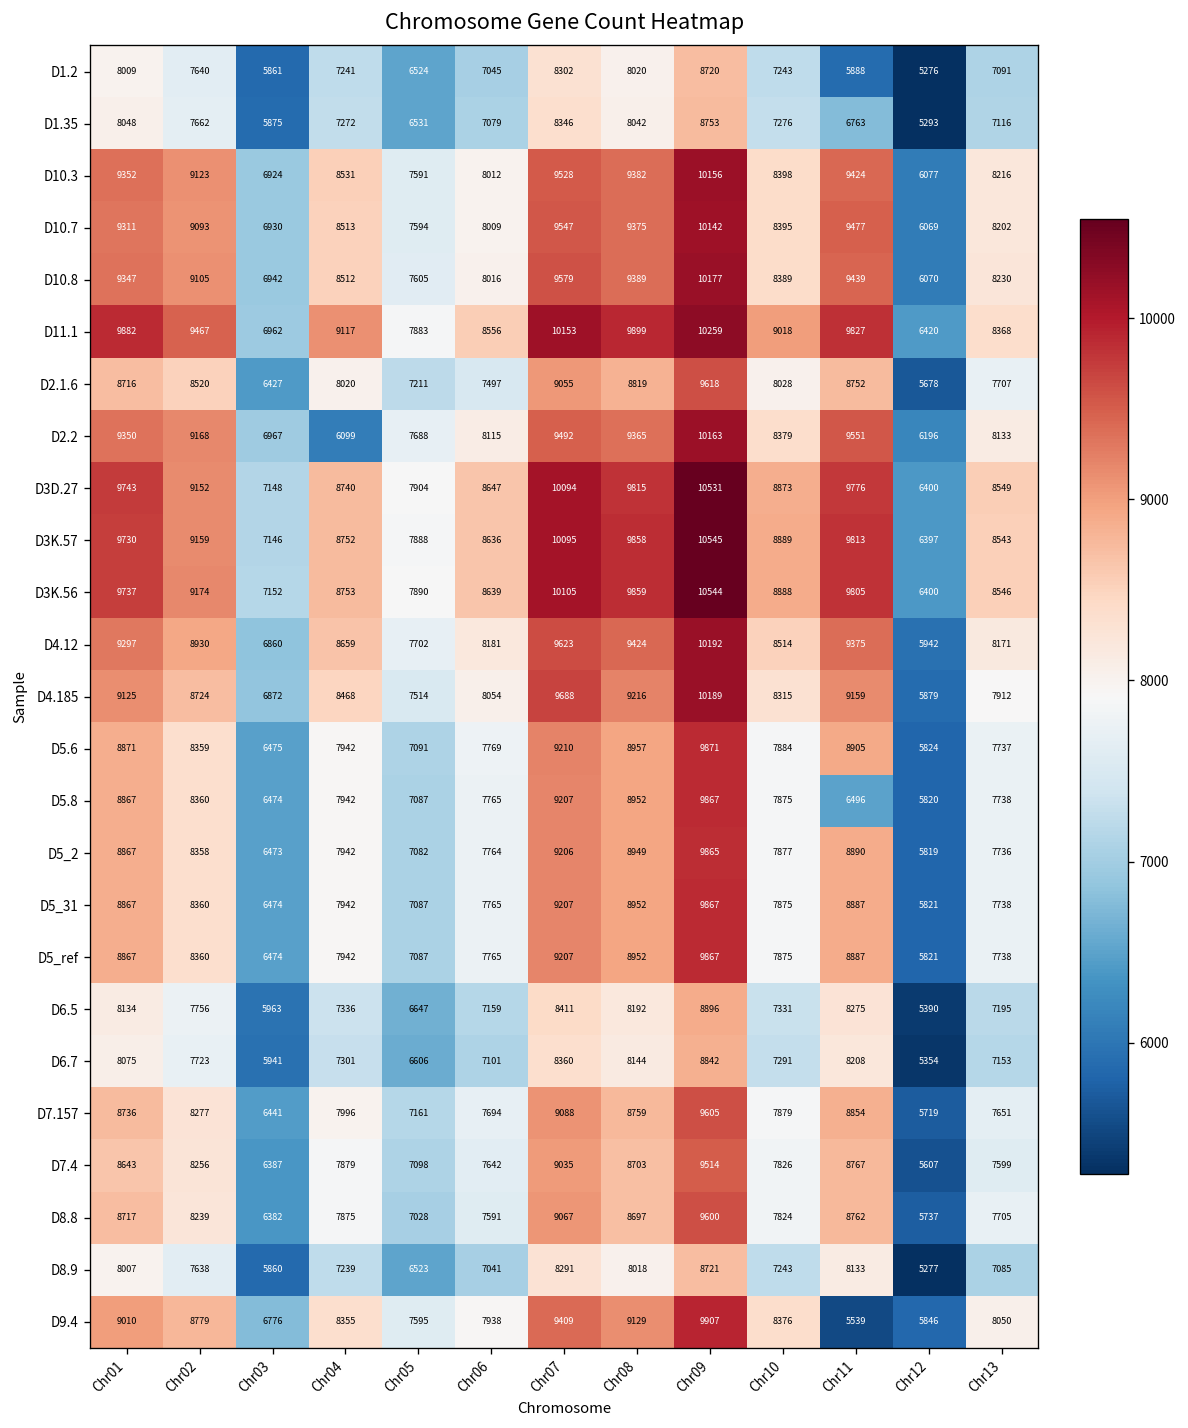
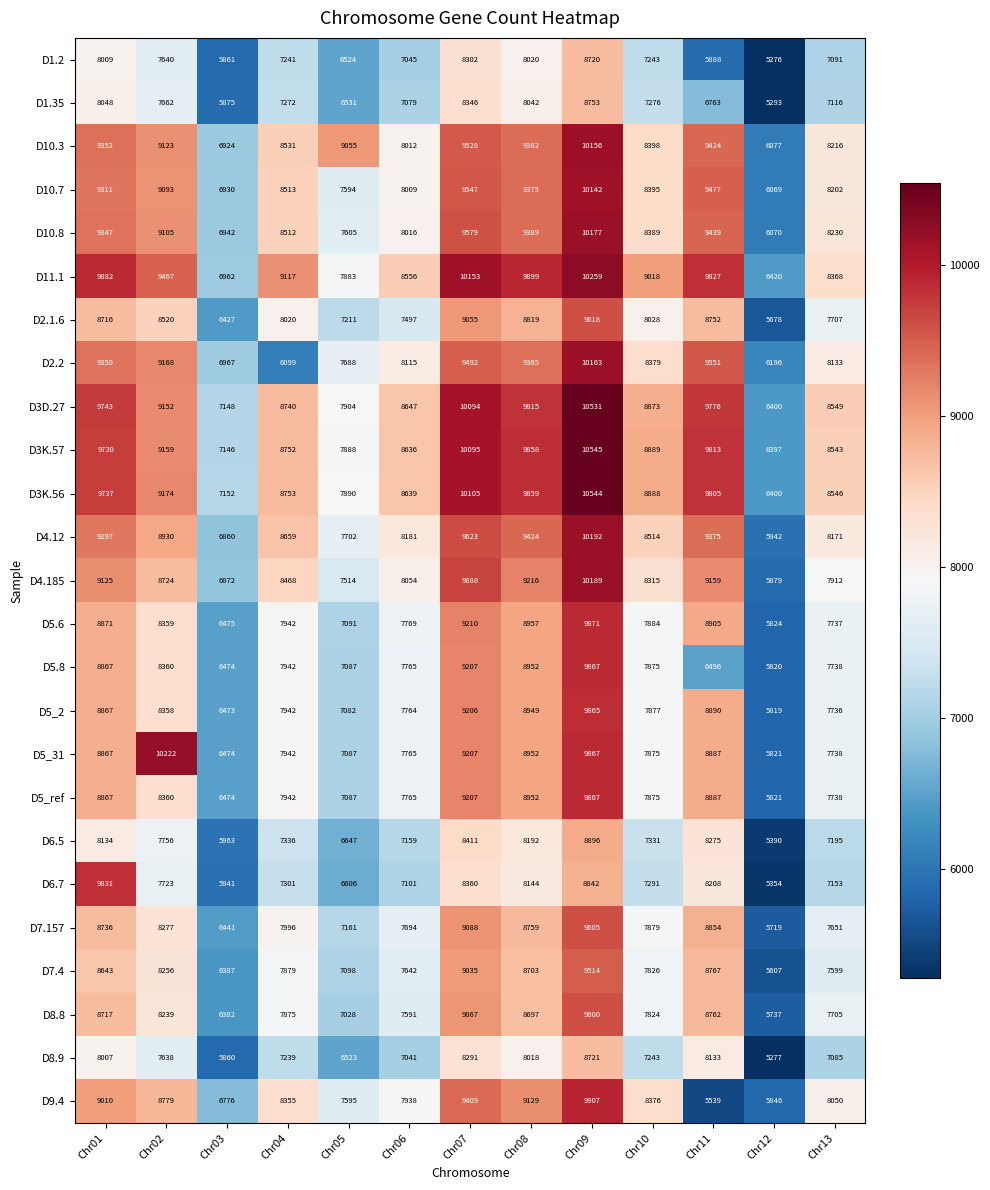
  {
    "D10.3": {
      "Chr01": 9352,
      "Chr02": 9123,
      "Chr03": 6924,
      "Chr04": 8531,
-     "Chr05": 7591,
+     "Chr05": 9055,
      "Chr06": 8012,
      "Chr07": 9528,
      "Chr08": 9382,
      "Chr09": 10156,
      "Chr10": 8398,
      "Chr11": 9424,
      "Chr12": 6077,
      "Chr13": 8216
    },
    "D5_31": {
      "Chr01": 8867,
-     "Chr02": 8360,
+     "Chr02": 10222,
      "Chr03": 6474,
      "Chr04": 7942,
      "Chr05": 7087,
      "Chr06": 7765,
      "Chr07": 9207,
      "Chr08": 8952,
      "Chr09": 9867,
      "Chr10": 7875,
      "Chr11": 8887,
      "Chr12": 5821,
      "Chr13": 7738
    },
    "D6.7": {
-     "Chr01": 8075,
+     "Chr01": 9831,
      "Chr02": 7723,
      "Chr03": 5941,
      "Chr04": 7301,
      "Chr05": 6606,
      "Chr06": 7101,
      "Chr07": 8360,
      "Chr08": 8144,
      "Chr09": 8842,
      "Chr10": 7291,
      "Chr11": 8208,
      "Chr12": 5354,
      "Chr13": 7153
    }
  }
